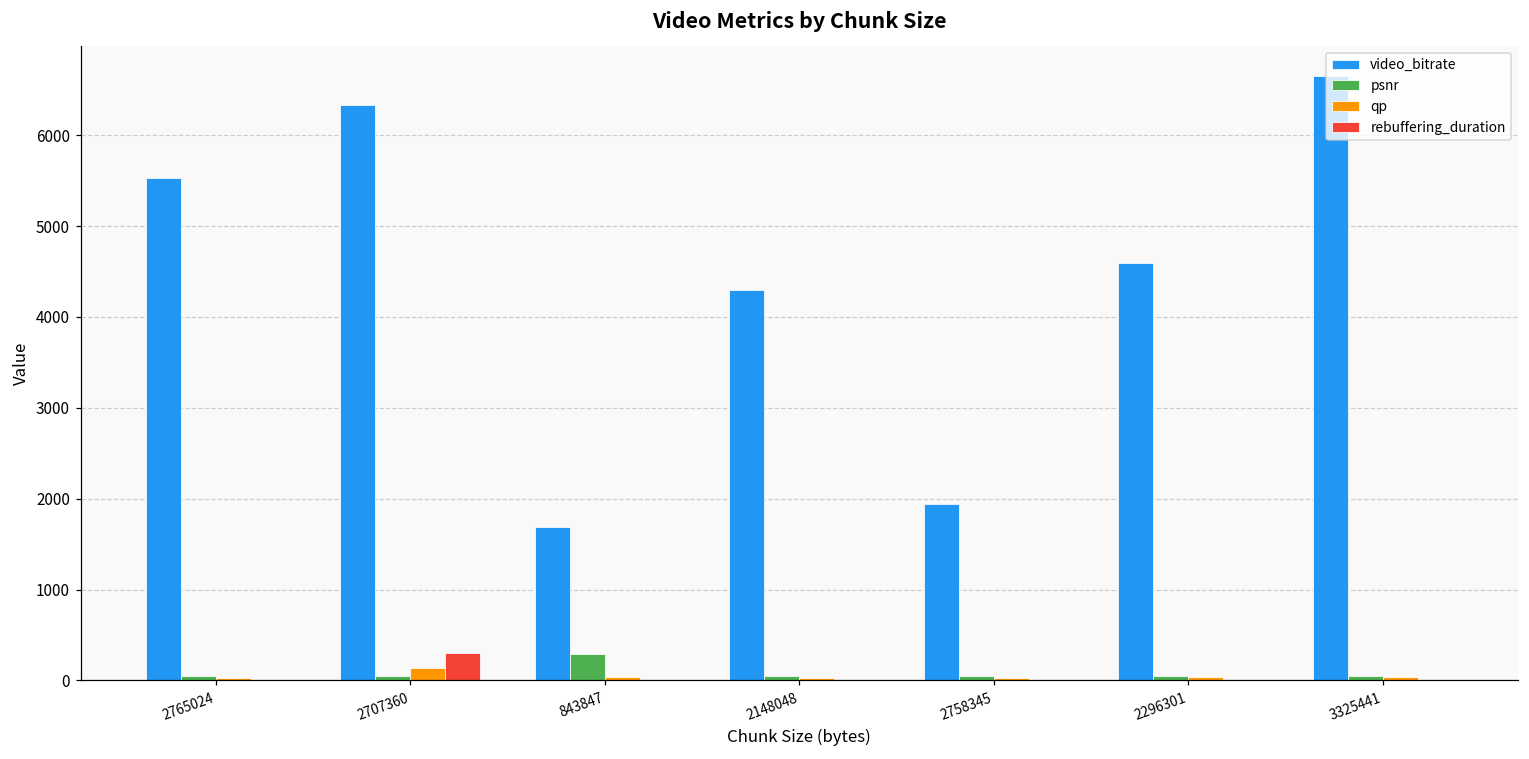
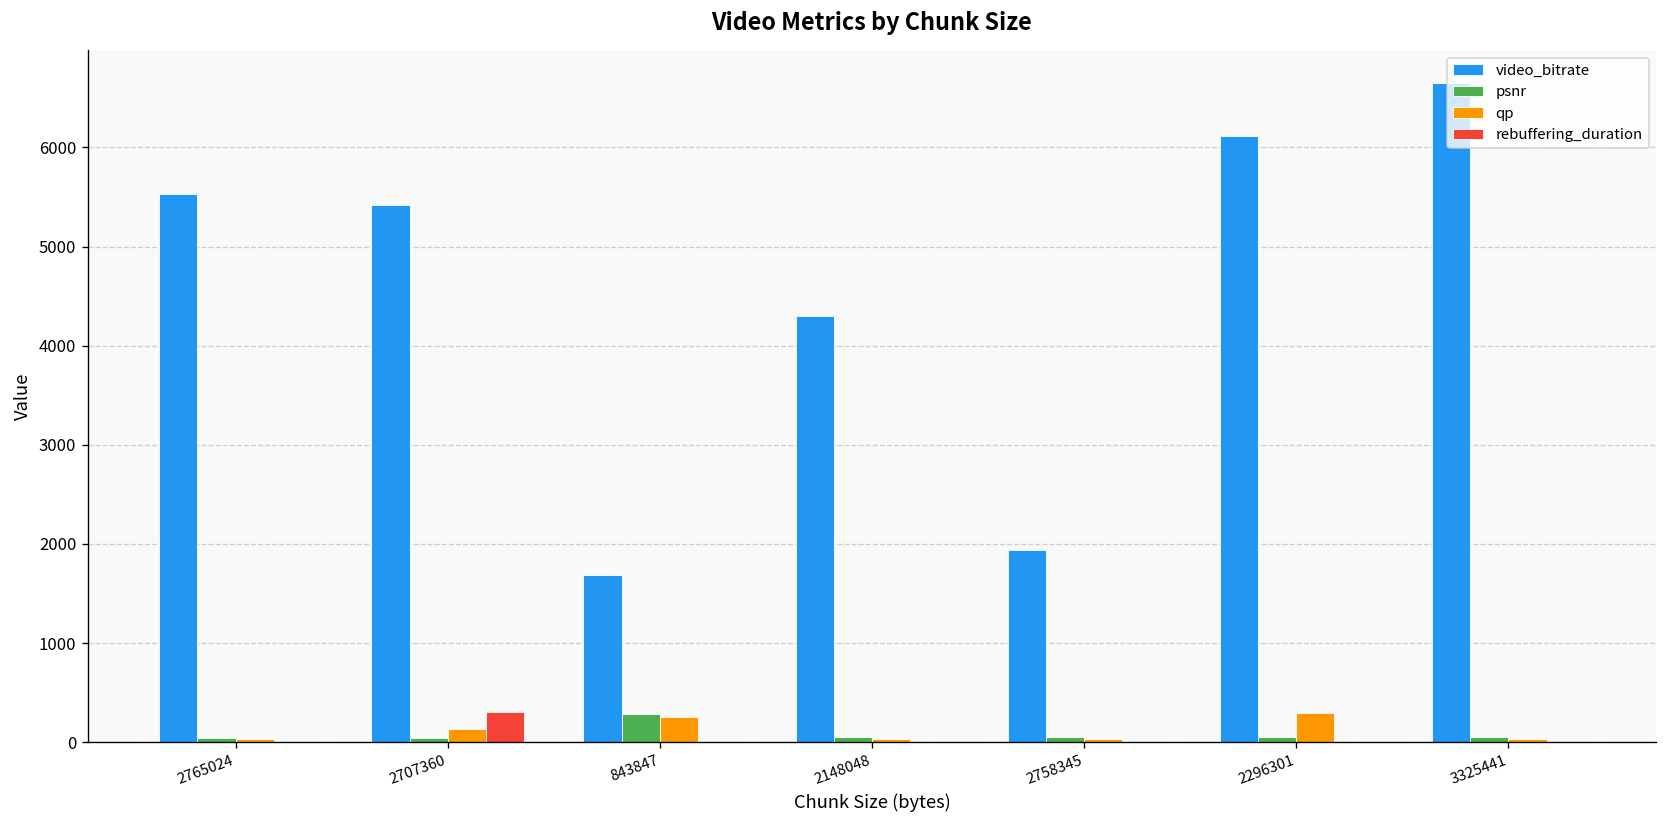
  {
    "video_bitrate": {
      "2765024": 5500,
-     "2707360": 6300,
+     "2707360": 5400,
      "843847": 1700,
      "2148048": 4300,
      "2758345": 1900,
-     "2296301": 4600
+     "2296301": 6100
    },
    "psnr": {
      "2765024": 0,
      "2707360": 0,
      "843847": 300,
      "2148048": 0,
      "2758345": 0,
      "2296301": 0,
      "3325441": 0
    },
    "qp": {
      "2765024": 0,
      "2707360": 100,
-     "843847": 0,
+     "843847": 300,
      "2148048": 0,
      "2758345": 0,
-     "2296301": 0,
+     "2296301": 300,
      "3325441": 0
    },
    "rebuffering_duration": {
      "2707360": 300,
      "843847": 0,
      "2148048": 0,
      "2758345": 0,
      "2296301": 0,
      "3325441": 0
    }
  }
